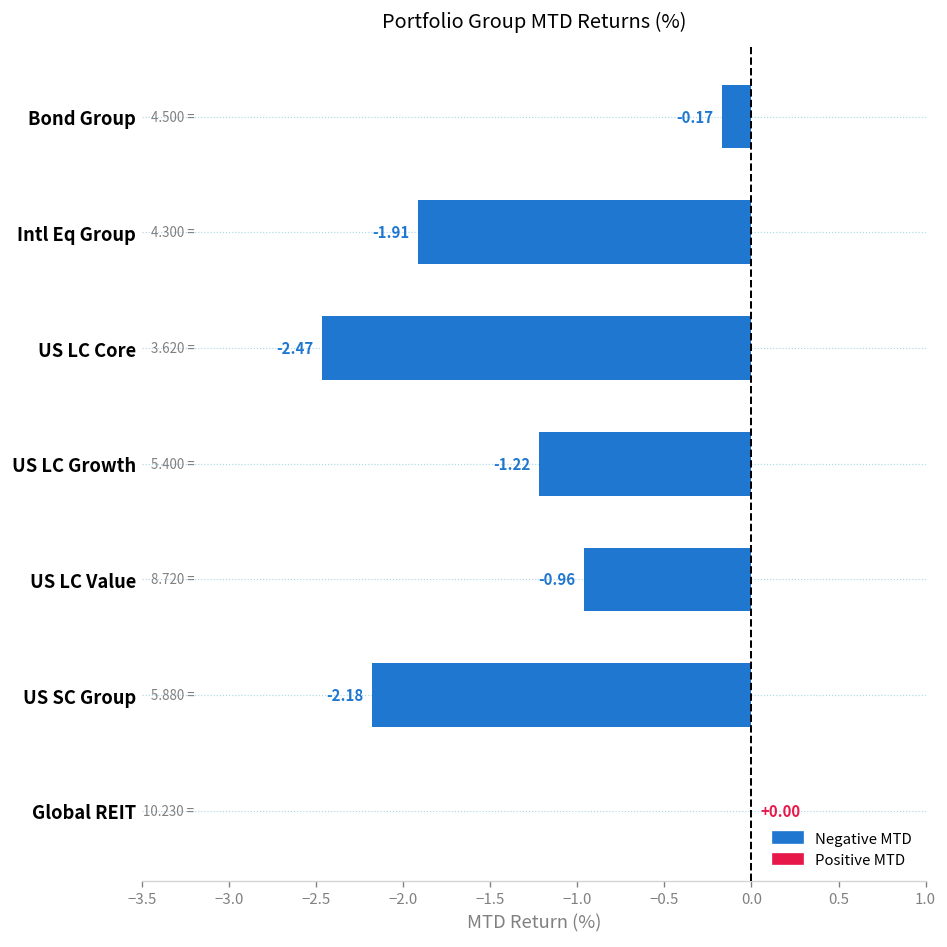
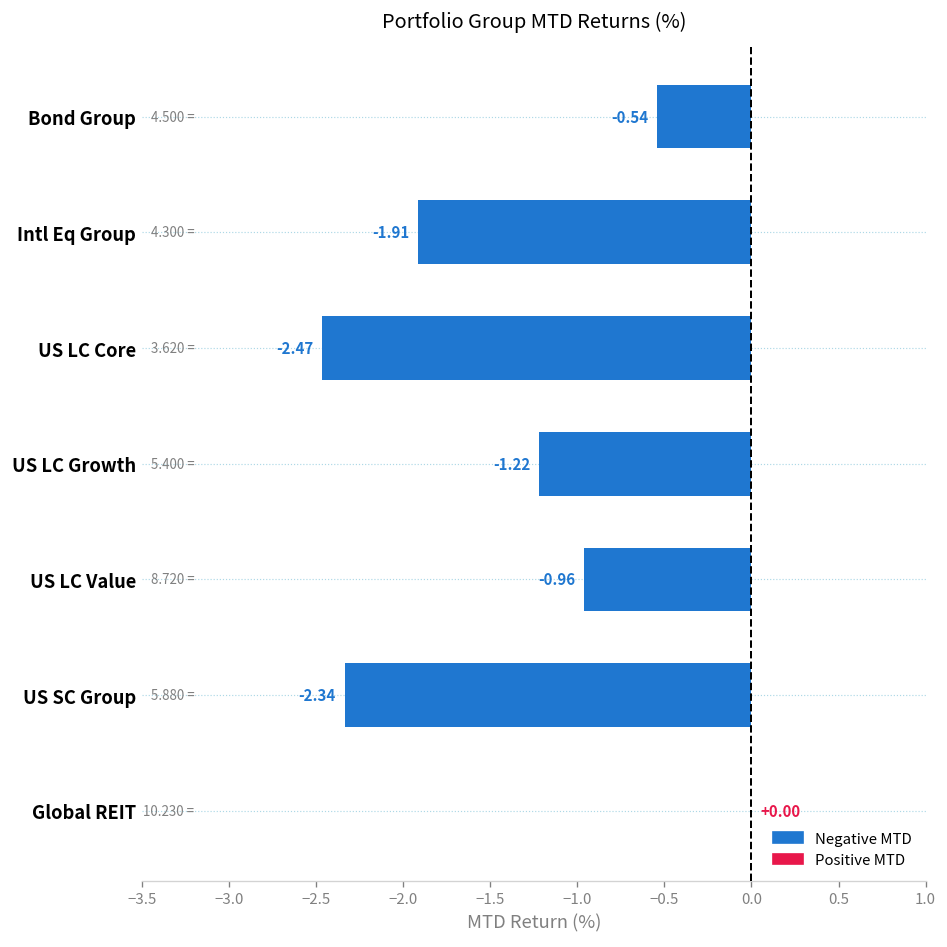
  {
-   "Bond Group": "-0.17",
+   "Bond Group": "-0.54",
    "Intl Eq Group": "-1.91",
    "US LC Core": "-2.47",
    "US LC Growth": "-1.22",
    "US LC Value": "-0.96",
-   "US SC Group": "-2.18",
+   "US SC Group": "-2.34",
    "Global REIT": "+0.00"
  }
